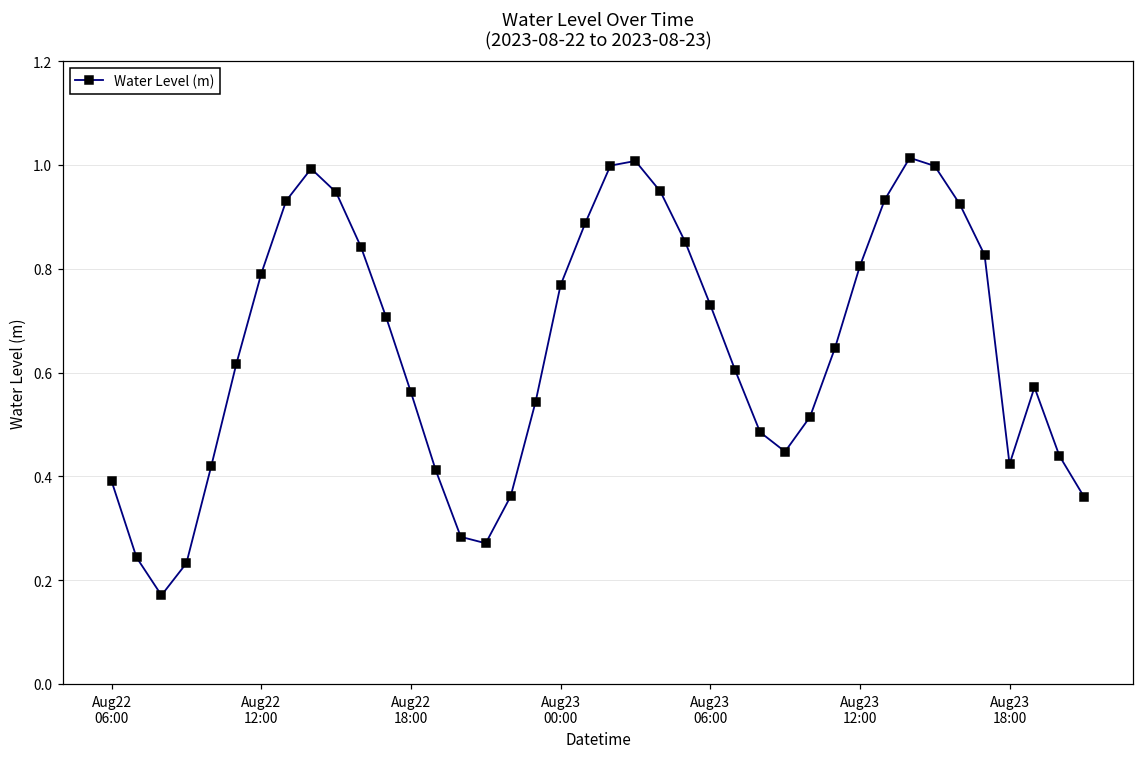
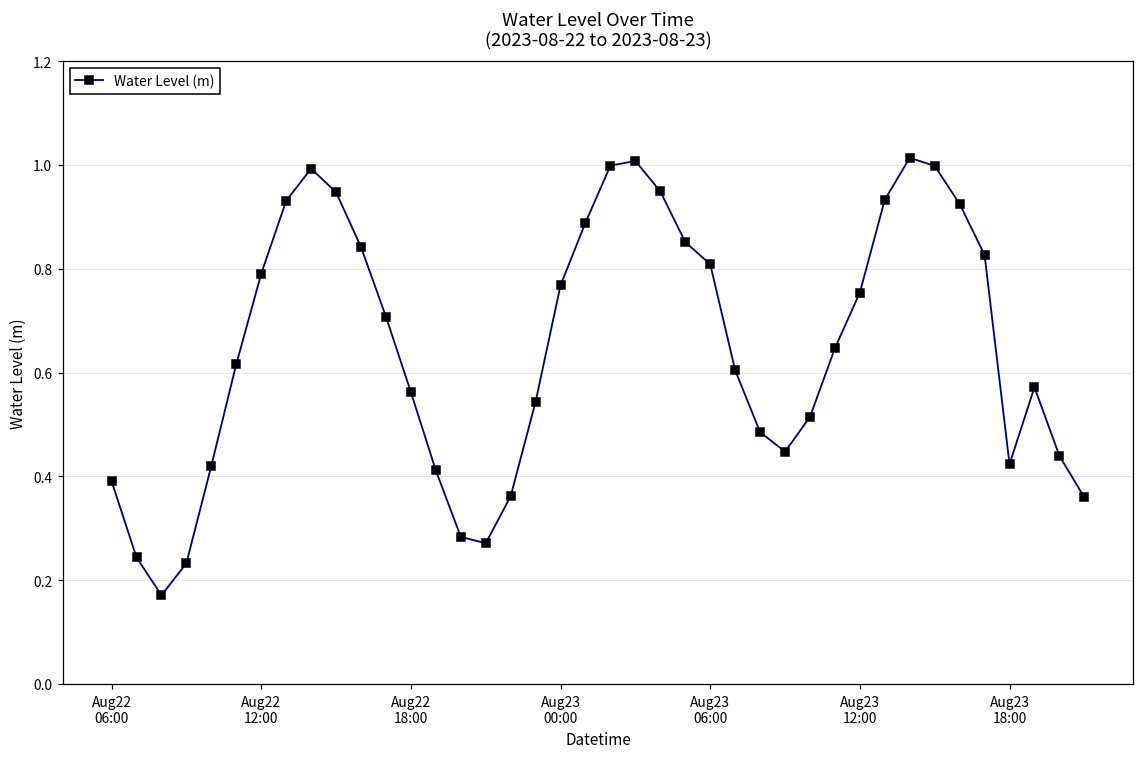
  {
    "Aug22 06:00": 0.39,
    "Aug22 12:00": 0.79,
    "Aug22 18:00": 0.56,
    "Aug23 00:00": 0.77,
-   "Aug23 06:00": 0.73,
-   "Aug23 12:00": 0.81,
+   "Aug23 06:00": 0.81,
+   "Aug23 12:00": 0.75,
    "Aug23 18:00": 0.42
  }
